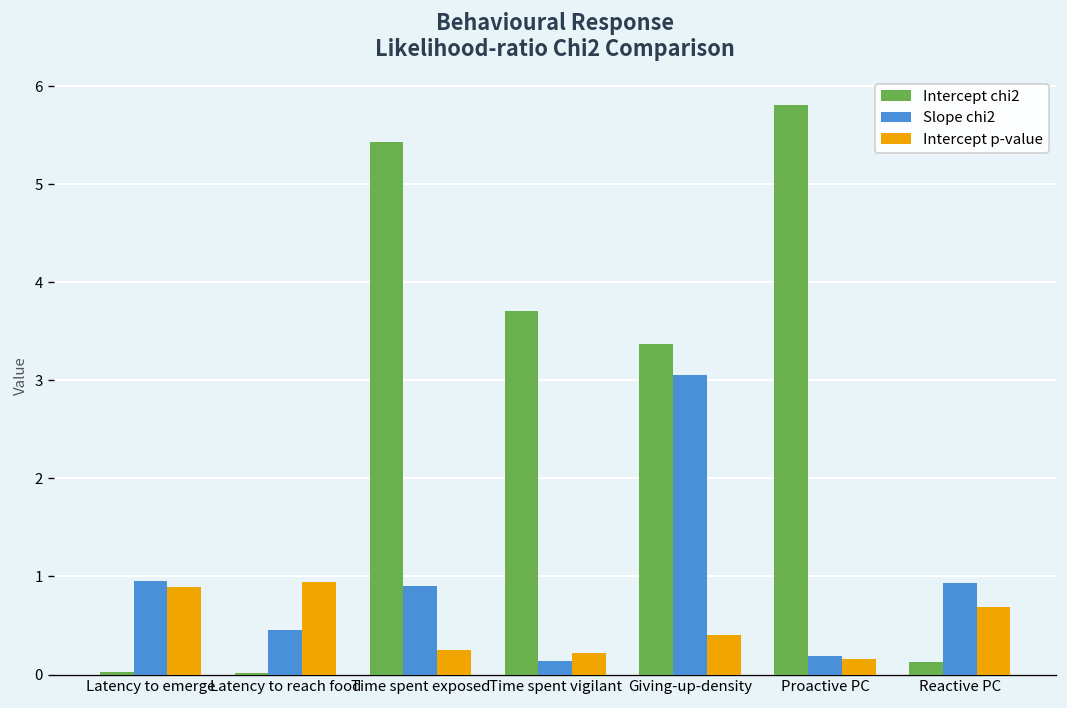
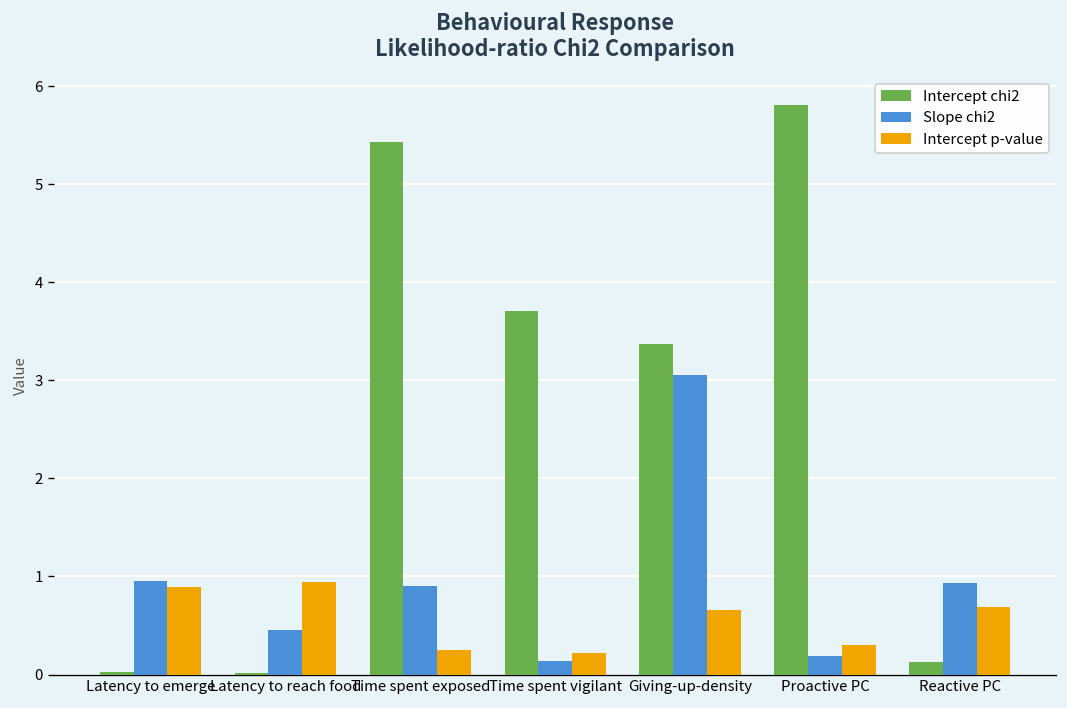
  {
    "Intercept chi2": {
      "Time spent exposed": 5.4,
      "Time spent vigilant": 3.7,
      "Giving-up-density": 3.4,
      "Proactive PC": 5.8,
      "Reactive PC": 0.1
    },
    "Slope chi2": {
      "Latency to emerge": 1.0,
      "Latency to reach food": 0.5,
      "Time spent exposed": 0.9,
      "Time spent vigilant": 0.1,
      "Giving-up-density": 3.1,
      "Proactive PC": 0.2,
      "Reactive PC": 0.9
    },
    "Intercept p-value": {
      "Latency to emerge": 0.9,
      "Latency to reach food": 0.9,
      "Time spent exposed": 0.3,
      "Time spent vigilant": 0.2,
-     "Giving-up-density": 0.4,
-     "Proactive PC": 0.2,
+     "Giving-up-density": 0.7,
+     "Proactive PC": 0.3,
      "Reactive PC": 0.7
    }
  }
